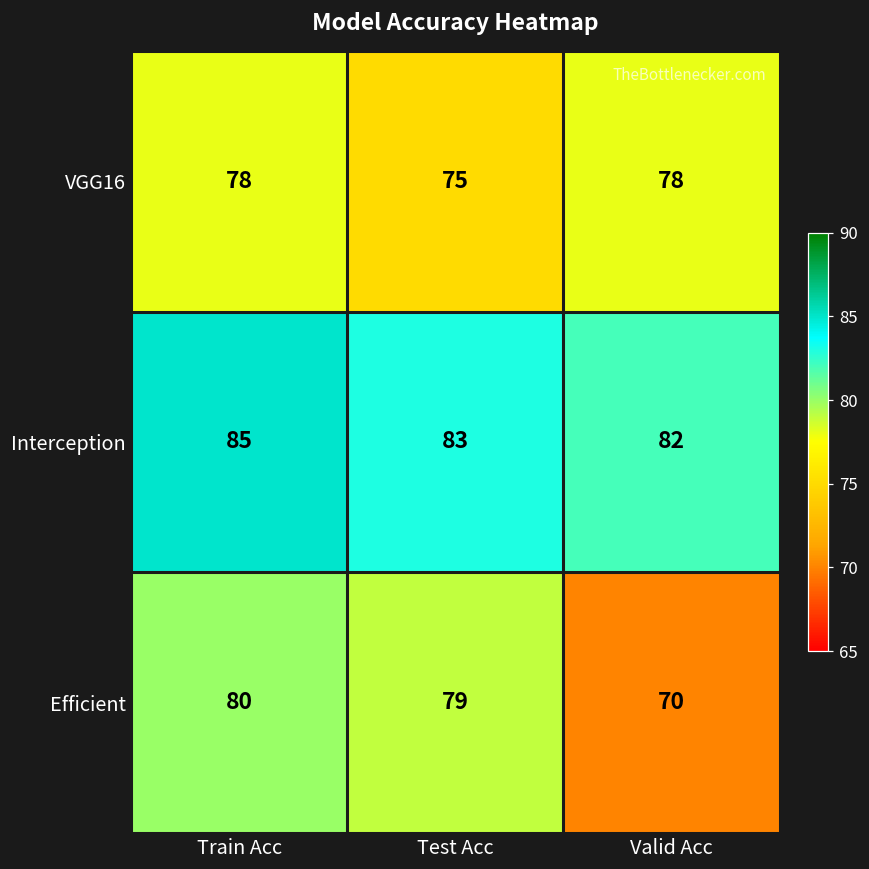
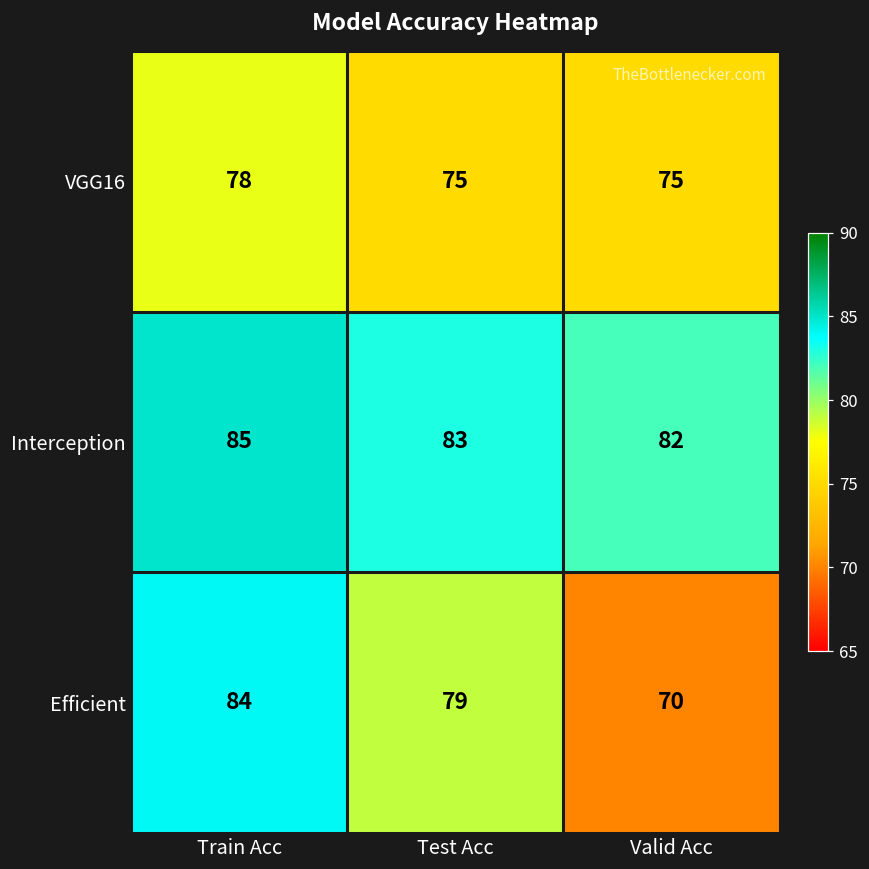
  {
    "VGG16": {
      "Train Acc": 78,
      "Test Acc": 75,
-     "Valid Acc": 78
+     "Valid Acc": 75
    },
    "Interception": {
      "Train Acc": 85,
      "Test Acc": 83,
      "Valid Acc": 82
    },
    "Efficient": {
-     "Train Acc": 80,
+     "Train Acc": 84,
      "Test Acc": 79,
      "Valid Acc": 70
    }
  }
